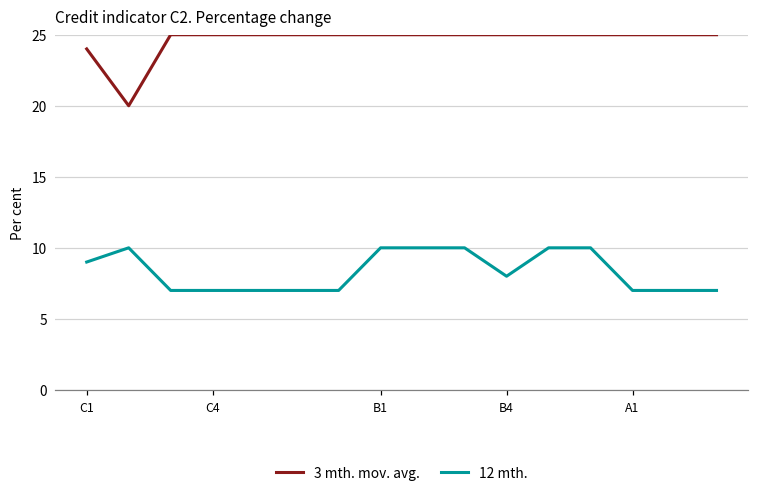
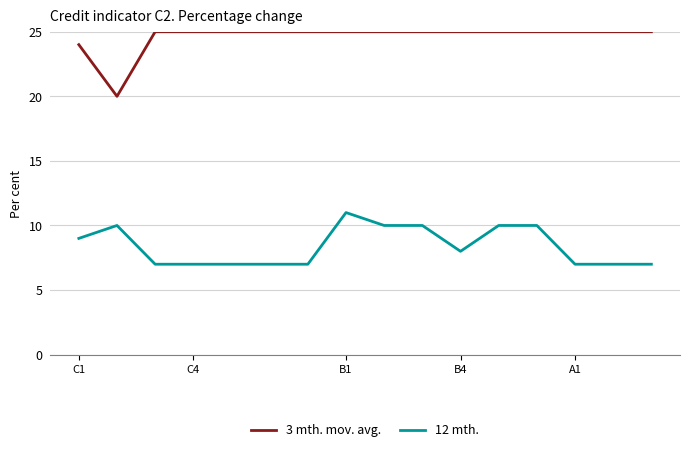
  {
    "3 mth. mov. avg.": {
      "C1": 24,
      "C4": 25,
      "B1": 25,
      "B4": 25,
      "A1": 25
    },
    "12 mth.": {
      "C1": 9,
      "C4": 7,
-     "B1": 10,
+     "B1": 11,
      "B4": 8,
      "A1": 7
    }
  }
